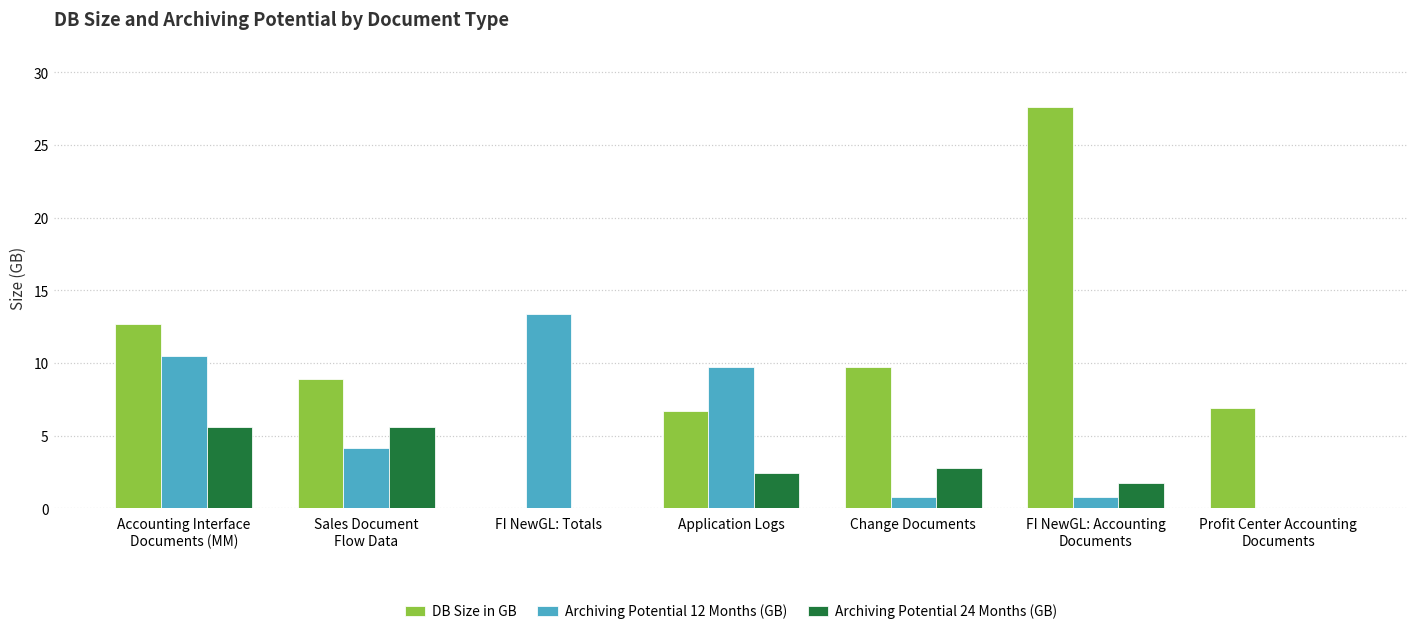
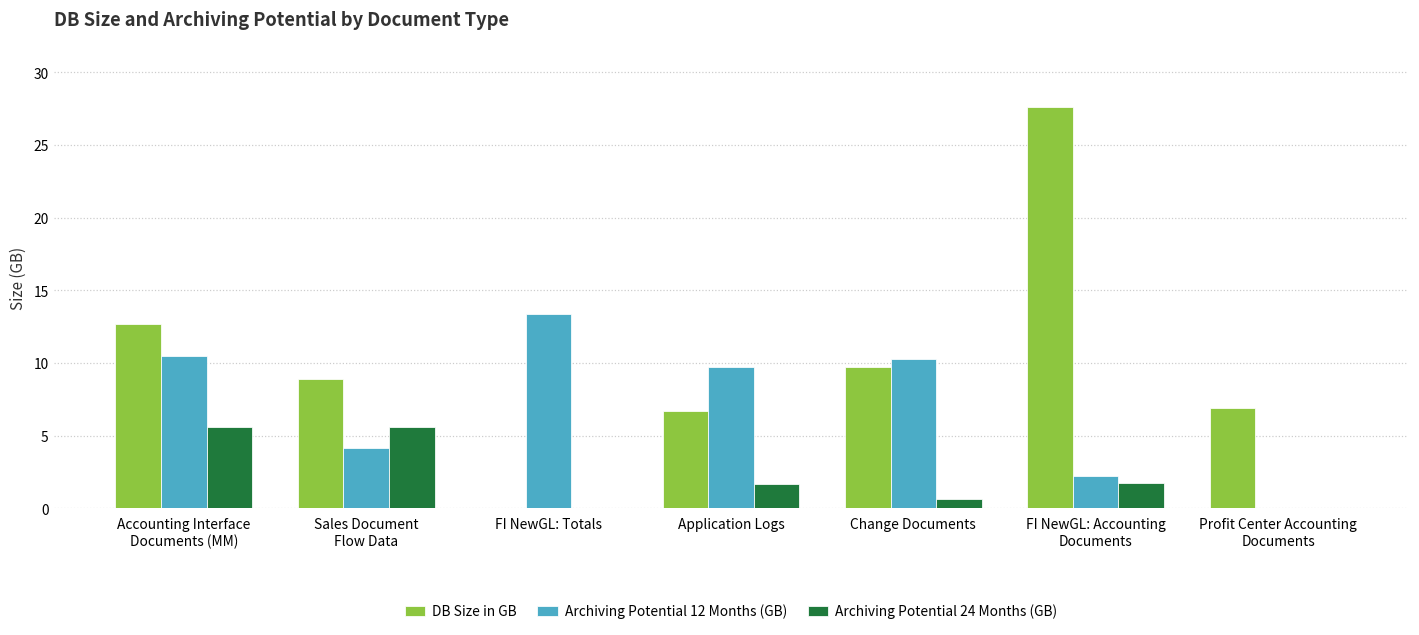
  {
    "DB Size in GB": {
      "Accounting Interface Documents (MM)": 12.7,
      "Sales Document Flow Data": 8.9,
      "Application Logs": 6.7,
      "Change Documents": 9.7,
      "FI NewGL: Accounting Documents": 27.6,
      "Profit Center Accounting Documents": 6.9
    },
    "Archiving Potential 12 Months (GB)": {
      "Accounting Interface Documents (MM)": 10.5,
      "Sales Document Flow Data": 4.2,
      "FI NewGL: Totals": 13.4,
      "Application Logs": 9.8,
-     "Change Documents": 0.8,
-     "FI NewGL: Accounting Documents": 0.8,
+     "Change Documents": 10.3,
+     "FI NewGL: Accounting Documents": 2.2,
      "Profit Center Accounting Documents": 0.0
    },
    "Archiving Potential 24 Months (GB)": {
      "Accounting Interface Documents (MM)": 5.6,
      "Sales Document Flow Data": 5.6,
-     "Application Logs": 2.4,
-     "Change Documents": 2.8,
+     "Application Logs": 1.7,
+     "Change Documents": 0.7,
      "FI NewGL: Accounting Documents": 1.8,
      "Profit Center Accounting Documents": 0.0
    }
  }
